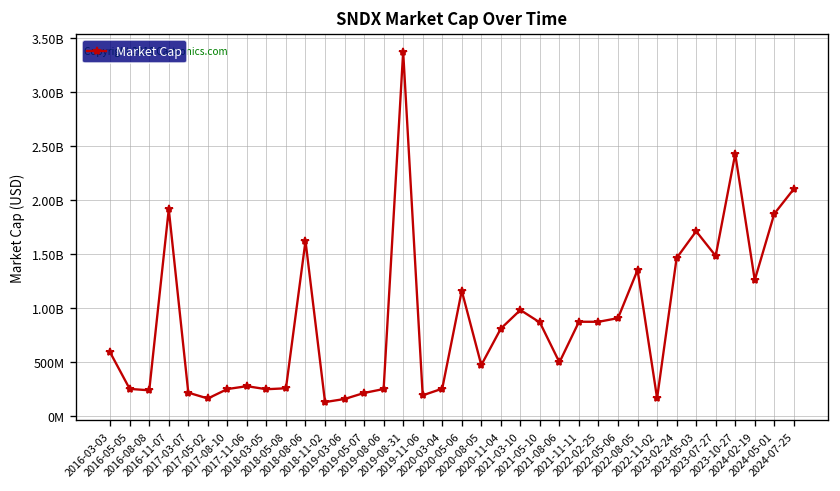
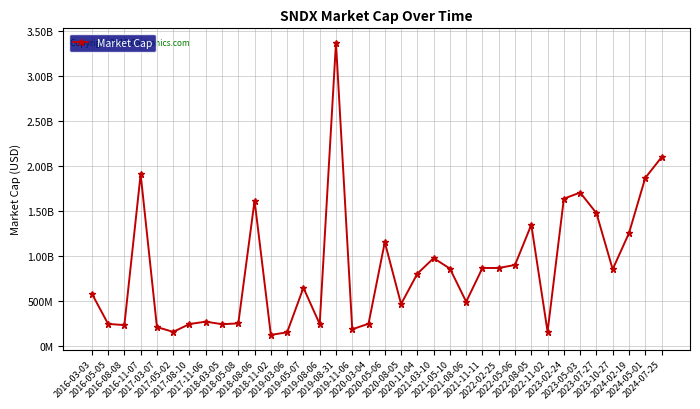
  {
    "2016-03-03": 600000000,
    "2016-05-05": 200000000,
    "2016-08-08": 200000000,
    "2016-11-07": 1900000000,
    "2017-03-07": 200000000,
    "2017-05-02": 200000000,
    "2017-08-10": 200000000,
    "2017-11-06": 300000000,
    "2018-03-05": 200000000,
    "2018-05-08": 300000000,
    "2018-08-06": 1600000000,
    "2018-11-02": 100000000,
    "2019-03-06": 200000000,
-   "2019-05-07": 200000000,
+   "2019-05-07": 700000000,
    "2019-08-06": 200000000,
    "2019-08-31": 3400000000,
    "2019-11-06": 200000000,
    "2020-03-04": 300000000,
    "2020-05-06": 1200000000,
    "2020-08-05": 500000000,
    "2020-11-04": 800000000,
    "2021-03-10": 1000000000,
    "2021-05-10": 900000000,
    "2021-08-06": 500000000,
    "2021-11-11": 900000000,
    "2022-02-25": 900000000,
    "2022-05-06": 900000000,
    "2022-08-05": 1400000000,
    "2022-11-02": 200000000,
-   "2023-02-24": 1500000000,
+   "2023-02-24": 1600000000,
    "2023-05-03": 1700000000,
    "2023-07-27": 1500000000,
-   "2023-10-27": 2400000000,
+   "2023-10-27": 900000000,
    "2024-02-19": 1300000000,
    "2024-05-01": 1900000000,
    "2024-07-25": 2100000000
  }
